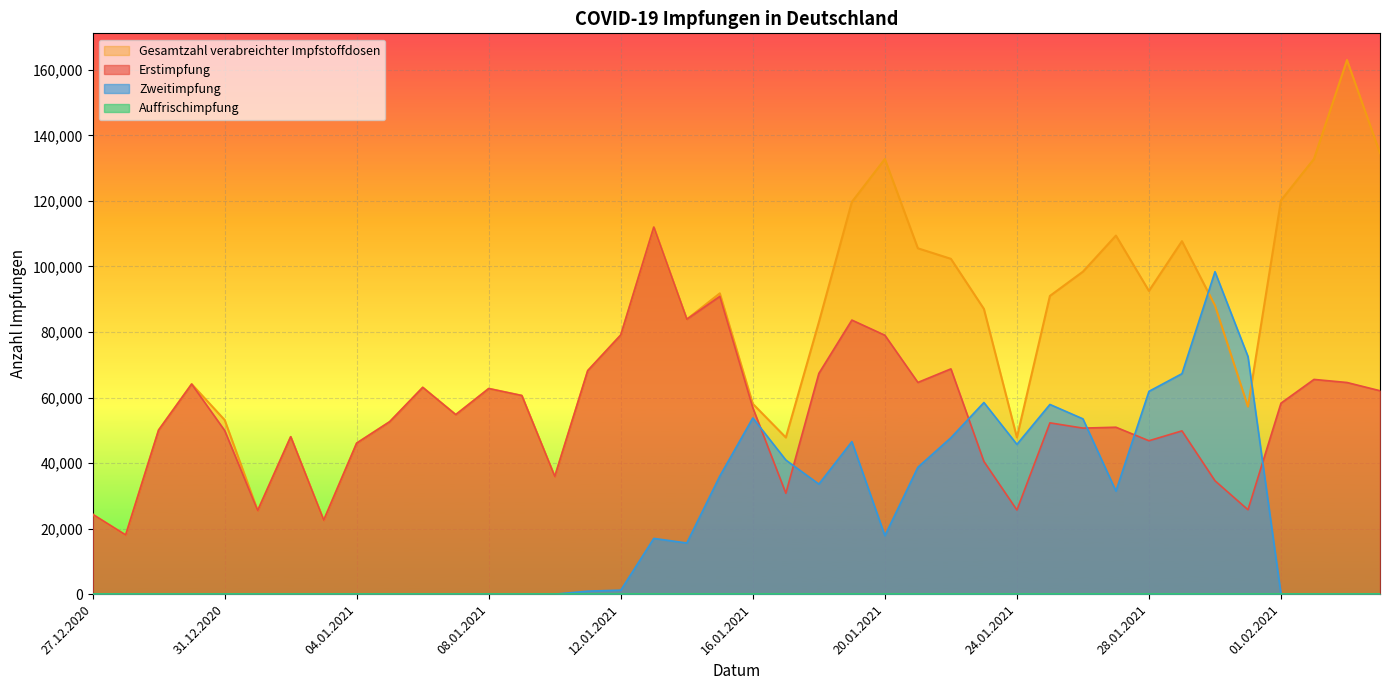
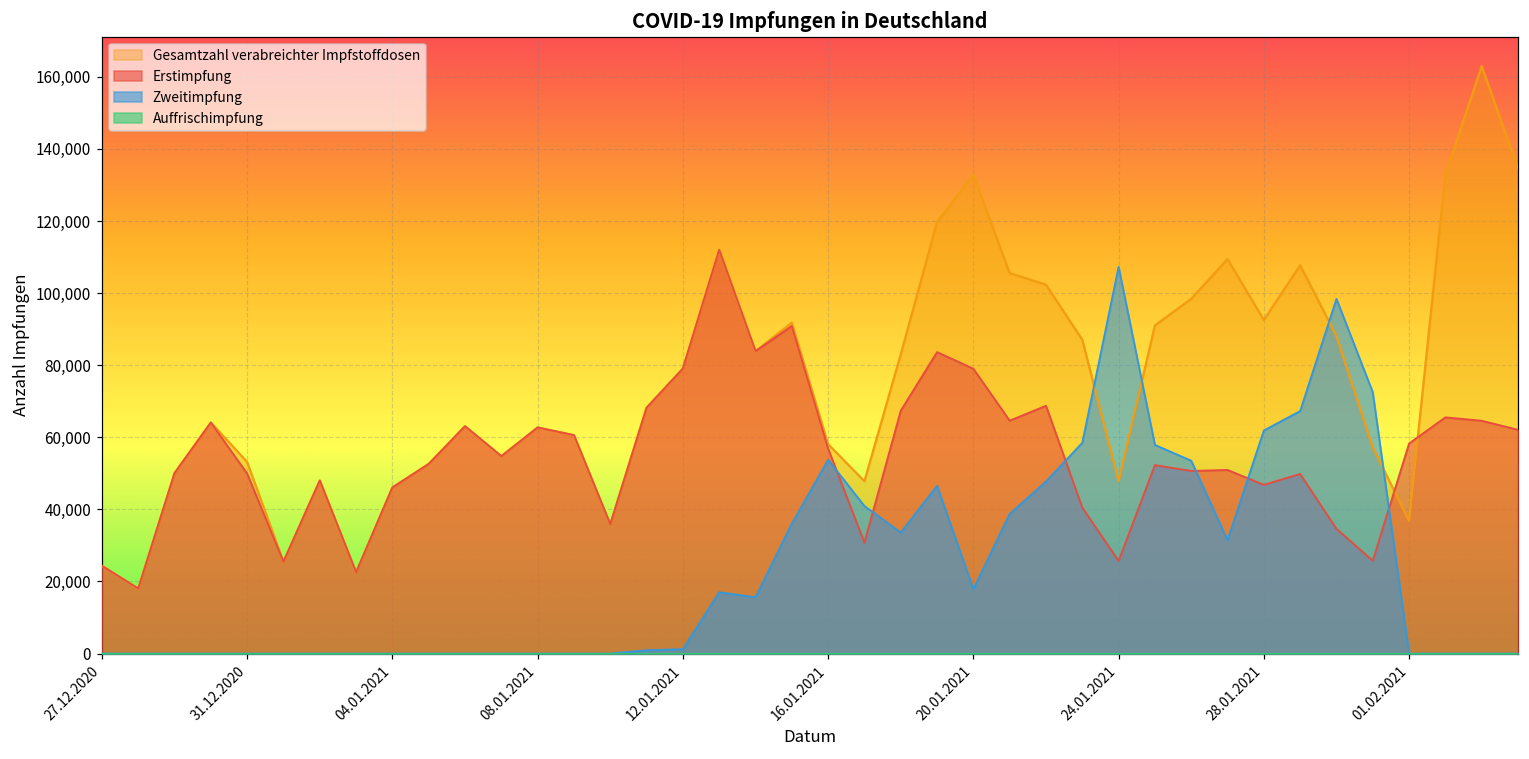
  {
    "Gesamtzahl verabreichter Impfstoffdosen": {
      "31.12.2020": "53,000",
      "16.01.2021": "58,000",
      "20.01.2021": "133,000",
      "24.01.2021": "48,000",
      "28.01.2021": "93,000",
-     "01.02.2021": "120,000"
+     "01.02.2021": "37,000"
    },
    "Erstimpfung": {
      "31.12.2020": "50,000",
      "16.01.2021": "57,000",
      "20.01.2021": "79,000",
      "24.01.2021": "26,000",
      "28.01.2021": "47,000",
      "01.02.2021": "58,000"
    },
    "Zweitimpfung": {
      "12.01.2021": "1,000",
      "16.01.2021": "54,000",
      "20.01.2021": "18,000",
-     "24.01.2021": "46,000",
+     "24.01.2021": "107,000",
      "28.01.2021": "62,000"
    },
    "Auffrischimpfung": {
      "12.01.2021": "0",
      "16.01.2021": "0",
      "20.01.2021": "0",
      "24.01.2021": "0",
      "28.01.2021": "0"
    }
  }
